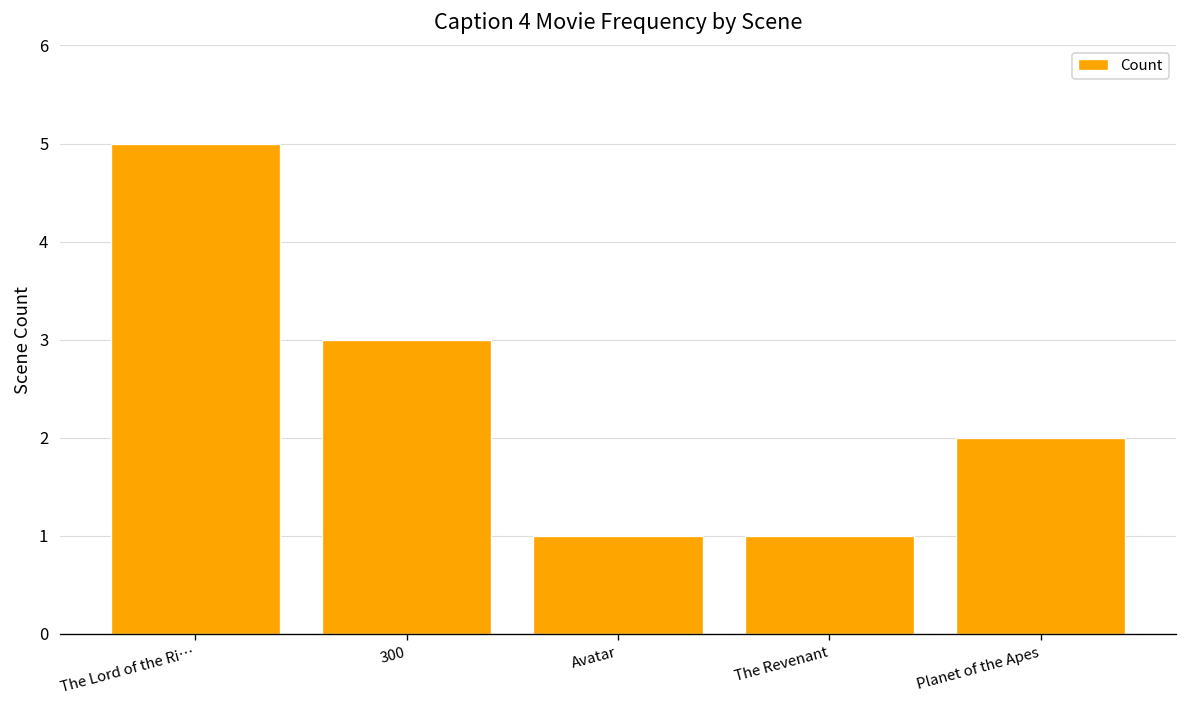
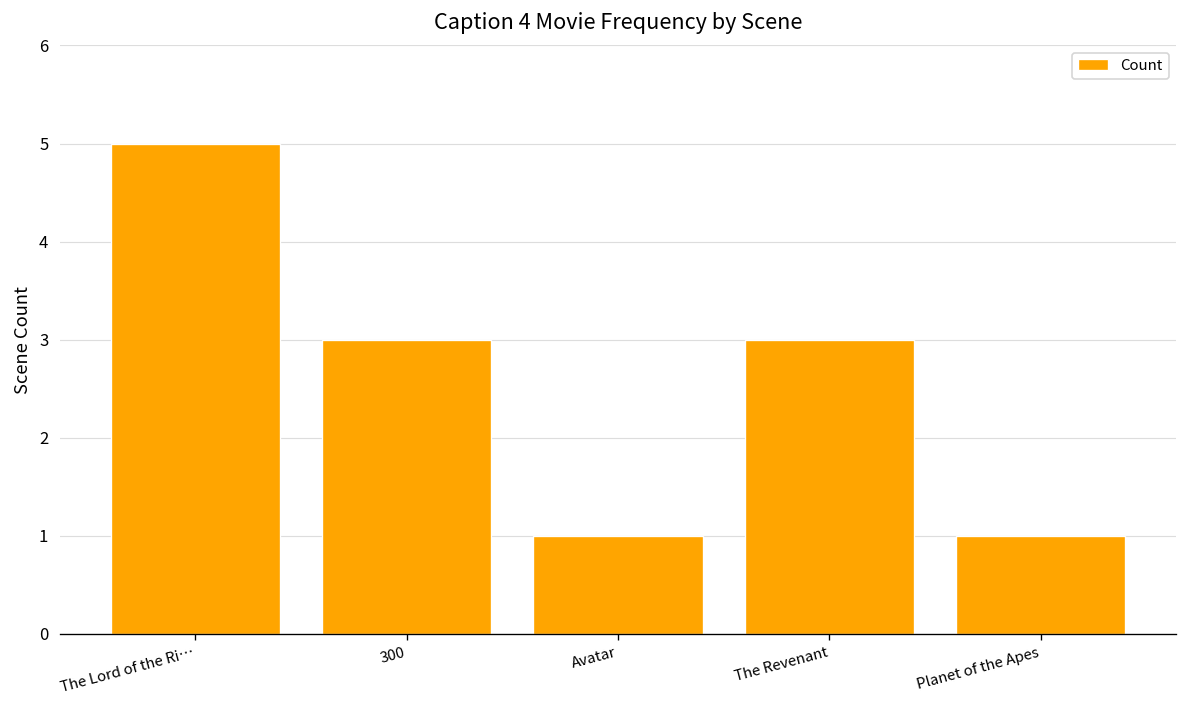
  {
    "The Lord of the Ri…": 5,
    "300": 3,
    "Avatar": 1,
-   "The Revenant": 1,
-   "Planet of the Apes": 2
+   "The Revenant": 3,
+   "Planet of the Apes": 1
  }
